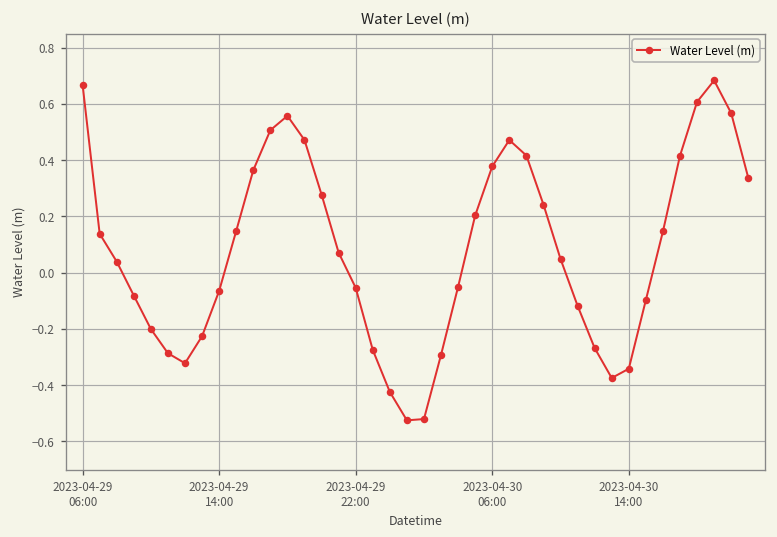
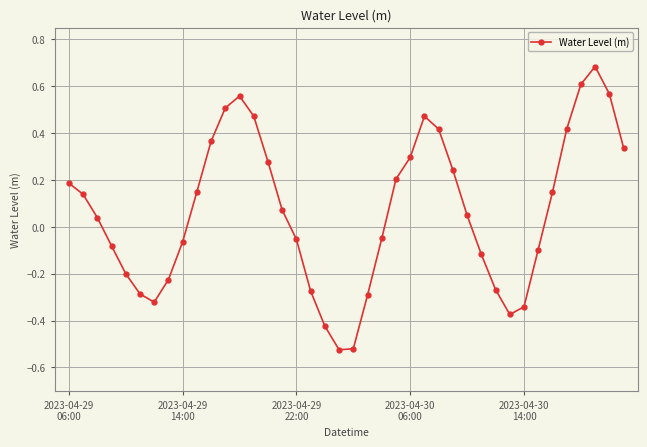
  {
-   "2023-04-29 06:00": 0.67,
+   "2023-04-29 06:00": 0.19,
    "2023-04-29 14:00": -0.06,
    "2023-04-29 22:00": -0.05,
-   "2023-04-30 06:00": 0.38,
+   "2023-04-30 06:00": 0.30,
    "2023-04-30 14:00": -0.34
  }
